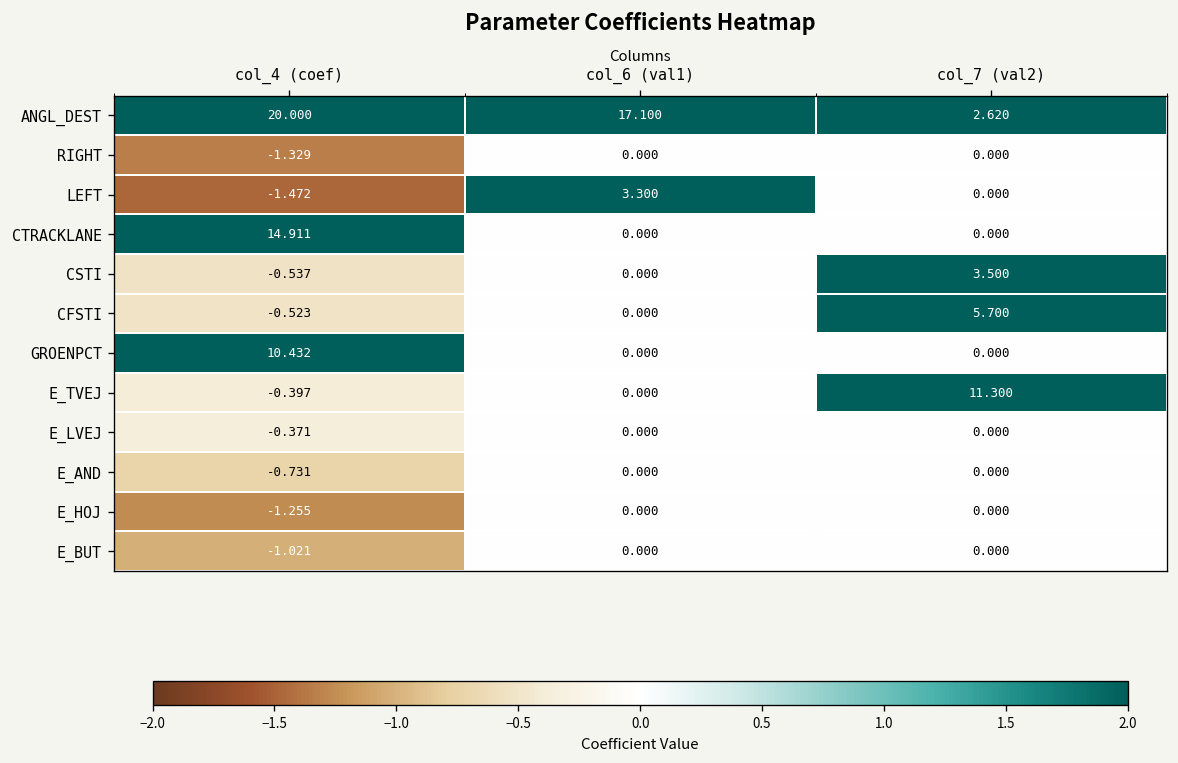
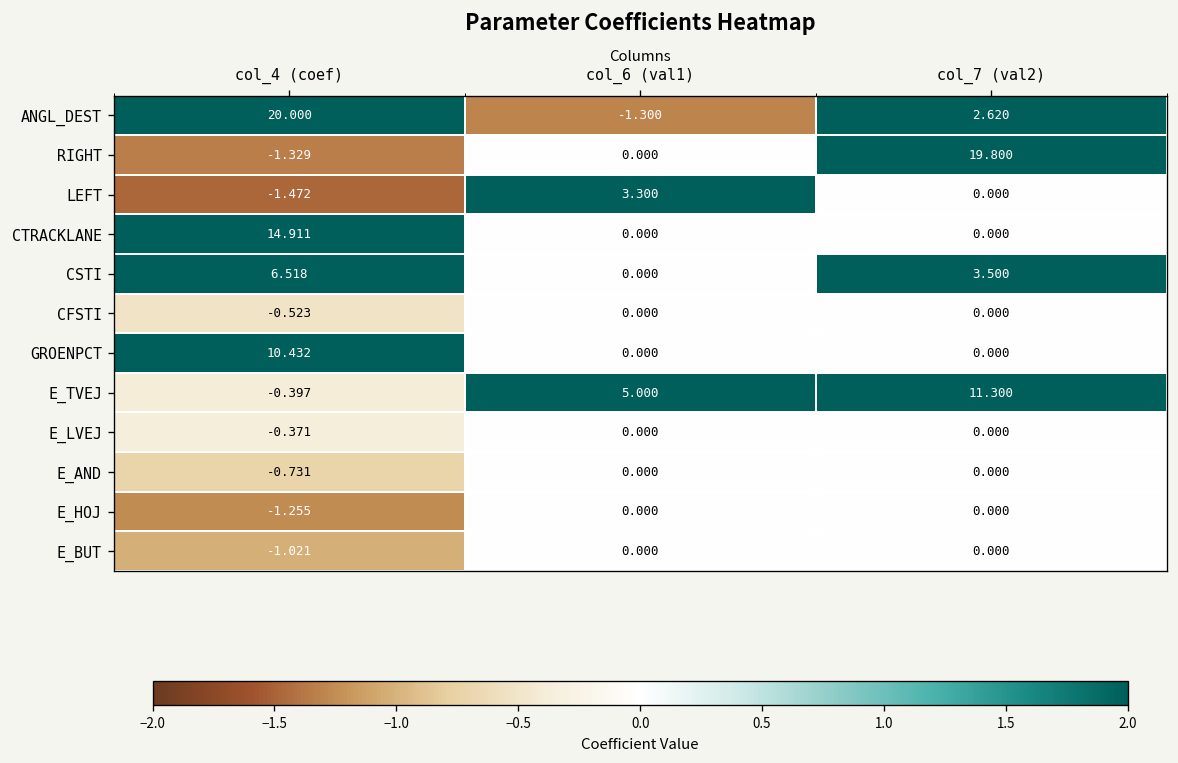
  {
    "ANGL_DEST": {
      "col_4 (coef)": 20.000,
-     "col_6 (val1)": 17.100,
+     "col_6 (val1)": -1.300,
      "col_7 (val2)": 2.620
    },
    "RIGHT": {
      "col_4 (coef)": -1.329,
      "col_6 (val1)": 0.000,
-     "col_7 (val2)": 0.000
+     "col_7 (val2)": 19.800
    },
    "LEFT": {
      "col_4 (coef)": -1.472,
      "col_6 (val1)": 3.300,
      "col_7 (val2)": 0.000
    },
    "CTRACKLANE": {
      "col_4 (coef)": 14.911,
      "col_6 (val1)": 0.000,
      "col_7 (val2)": 0.000
    },
    "CSTI": {
-     "col_4 (coef)": -0.537,
+     "col_4 (coef)": 6.518,
      "col_6 (val1)": 0.000,
      "col_7 (val2)": 3.500
    },
    "CFSTI": {
      "col_4 (coef)": -0.523,
      "col_6 (val1)": 0.000,
-     "col_7 (val2)": 5.700
+     "col_7 (val2)": 0.000
    },
    "GROENPCT": {
      "col_4 (coef)": 10.432,
      "col_6 (val1)": 0.000,
      "col_7 (val2)": 0.000
    },
    "E_TVEJ": {
      "col_4 (coef)": -0.397,
-     "col_6 (val1)": 0.000,
+     "col_6 (val1)": 5.000,
      "col_7 (val2)": 11.300
    },
    "E_LVEJ": {
      "col_4 (coef)": -0.371,
      "col_6 (val1)": 0.000,
      "col_7 (val2)": 0.000
    },
    "E_AND": {
      "col_4 (coef)": -0.731,
      "col_6 (val1)": 0.000,
      "col_7 (val2)": 0.000
    },
    "E_HOJ": {
      "col_4 (coef)": -1.255,
      "col_6 (val1)": 0.000,
      "col_7 (val2)": 0.000
    },
    "E_BUT": {
      "col_4 (coef)": -1.021,
      "col_6 (val1)": 0.000,
      "col_7 (val2)": 0.000
    }
  }
